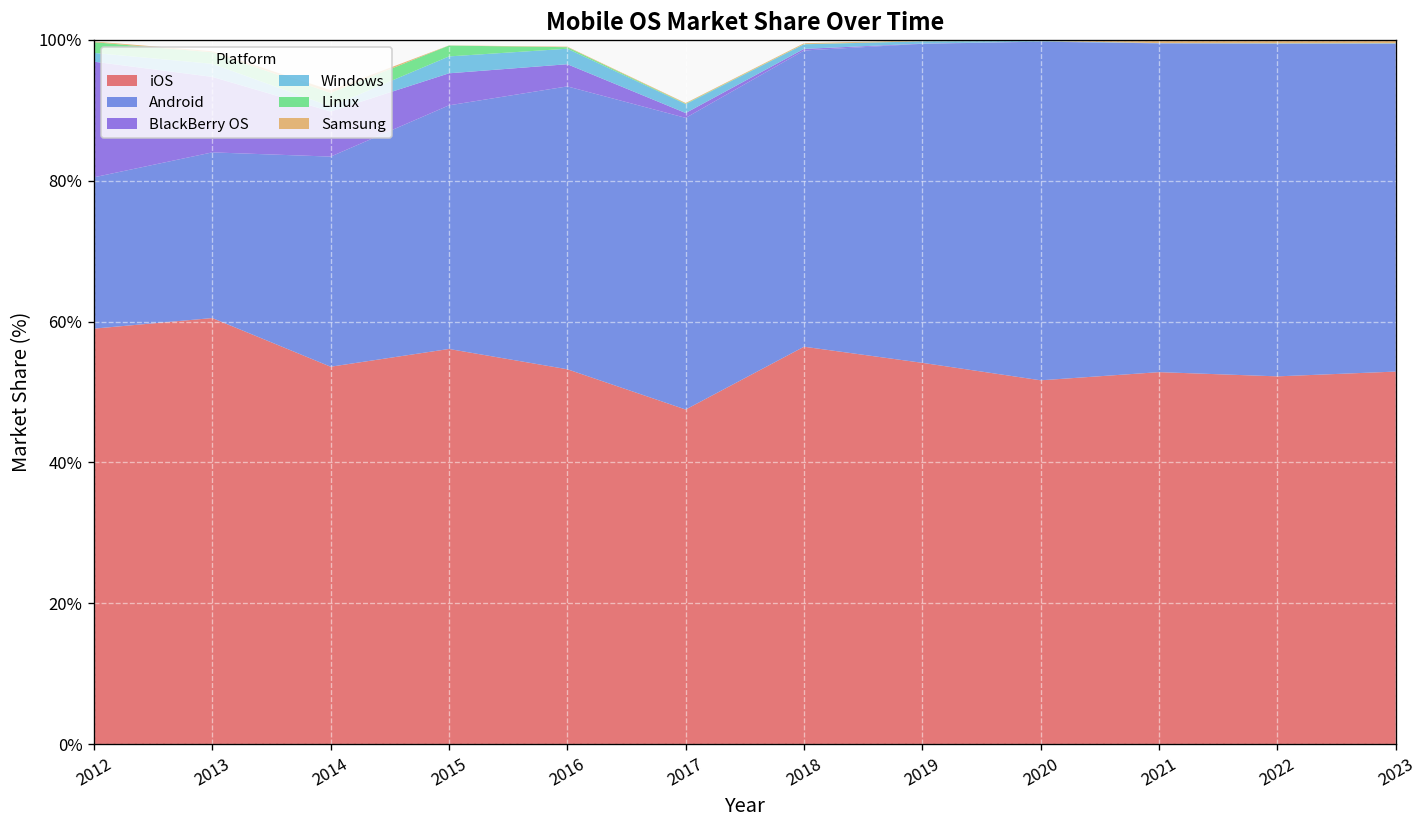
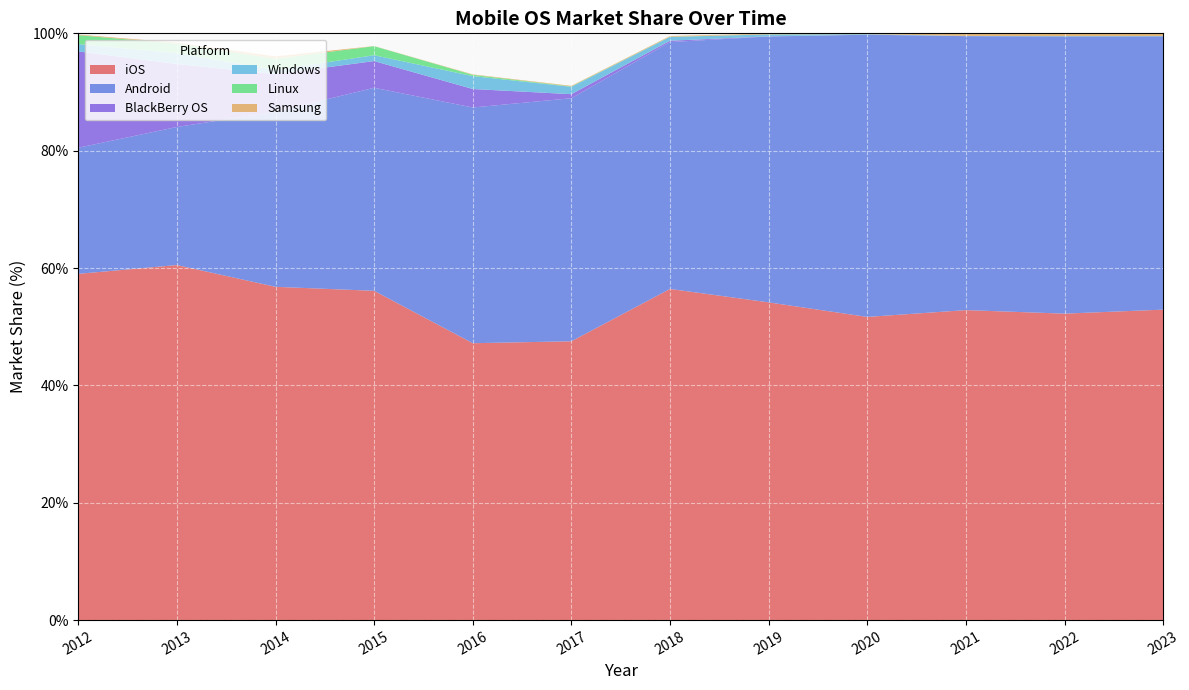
  {
    "iOS": {
      "2012": "59%",
      "2013": "61%",
-     "2014": "54%",
+     "2014": "57%",
      "2015": "56%",
-     "2016": "53%",
+     "2016": "47%",
      "2017": "48%",
      "2018": "56%",
      "2019": "54%",
      "2020": "52%",
      "2021": "53%",
      "2022": "52%",
      "2023": "53%"
    },
    "Windows": {
      "2012": "1%",
-     "2015": "2%"
+     "2015": "1%"
    },
    "Samsung": {
      "2023": "0%"
    }
  }
